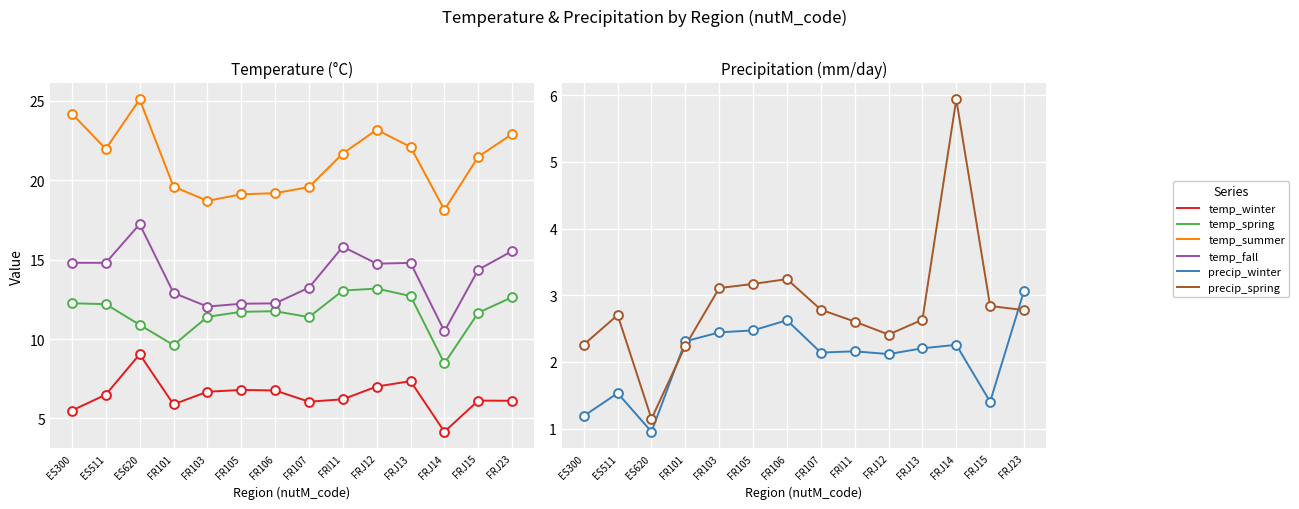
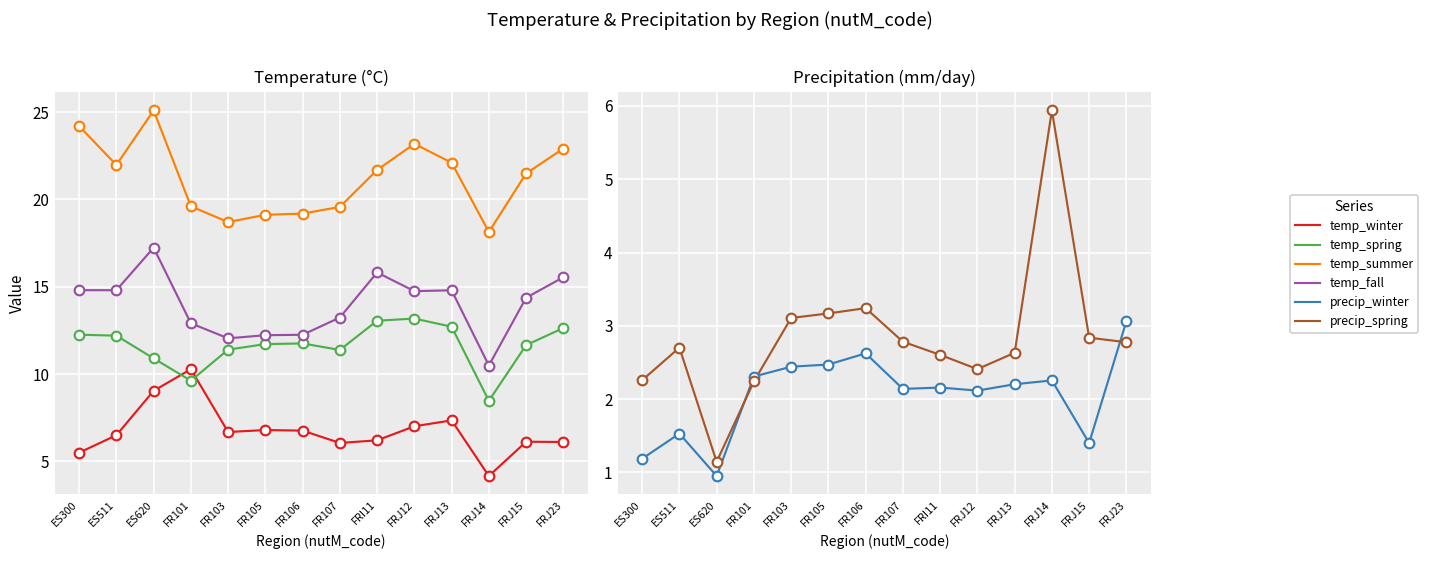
  {
    "Temperature (°C)": {
      "temp_winter": {
        "ES300": 5.5,
        "ES511": 6.5,
        "ES620": 9.0,
-       "FR101": 5.9,
+       "FR101": 10.3,
        "FR103": 6.7,
        "FR105": 6.8,
        "FR106": 6.8,
        "FR107": 6.1,
        "FRI11": 6.2,
        "FRJ12": 7.0,
        "FRJ13": 7.3,
        "FRJ14": 4.2,
        "FRJ15": 6.1,
        "FRJ23": 6.1
      },
      "temp_spring": {
        "ES300": 12.3,
        "ES511": 12.2,
        "ES620": 10.9,
        "FR101": 9.6,
        "FR103": 11.4,
        "FR105": 11.7,
        "FR106": 11.8,
        "FR107": 11.4,
        "FRI11": 13.1,
        "FRJ12": 13.2,
        "FRJ13": 12.7,
        "FRJ14": 8.5,
        "FRJ15": 11.7,
        "FRJ23": 12.6
      },
      "temp_summer": {
        "ES300": 24.2,
        "ES511": 22.0,
        "ES620": 25.1,
        "FR101": 19.6,
        "FR103": 18.7,
        "FR105": 19.1,
        "FR106": 19.2,
        "FR107": 19.6,
        "FRI11": 21.7,
        "FRJ12": 23.2,
        "FRJ13": 22.1,
        "FRJ14": 18.1,
        "FRJ15": 21.5,
        "FRJ23": 22.9
      },
      "temp_fall": {
        "ES300": 14.8,
        "ES511": 14.8,
        "ES620": 17.2,
        "FR101": 12.9,
        "FR103": 12.0,
        "FR105": 12.2,
        "FR106": 12.2,
        "FR107": 13.2,
        "FRI11": 15.8,
        "FRJ12": 14.7,
        "FRJ13": 14.8,
        "FRJ14": 10.5,
        "FRJ15": 14.4,
        "FRJ23": 15.5
      }
    },
    "Precipitation (mm/day)": {
      "precip_winter": {
        "ES300": 1.2,
        "ES511": 1.5,
        "ES620": 1.0,
        "FR101": 2.3,
        "FR103": 2.4,
        "FR105": 2.5,
        "FR106": 2.6,
        "FR107": 2.1,
        "FRI11": 2.2,
        "FRJ12": 2.1,
        "FRJ13": 2.2,
        "FRJ14": 2.3,
        "FRJ15": 1.4,
        "FRJ23": 3.1
      },
      "precip_spring": {
        "ES300": 2.3,
        "ES511": 2.7,
        "ES620": 1.1,
        "FR101": 2.2,
        "FR103": 3.1,
        "FR105": 3.2,
        "FR106": 3.2,
        "FR107": 2.8,
        "FRI11": 2.6,
        "FRJ12": 2.4,
        "FRJ13": 2.6,
        "FRJ14": 5.9,
        "FRJ15": 2.8,
        "FRJ23": 2.8
      }
    }
  }
